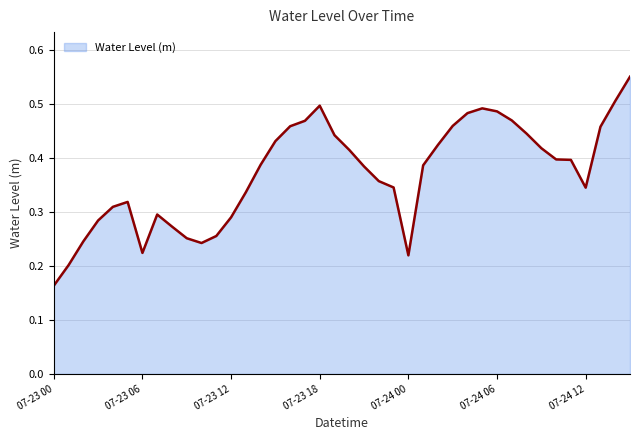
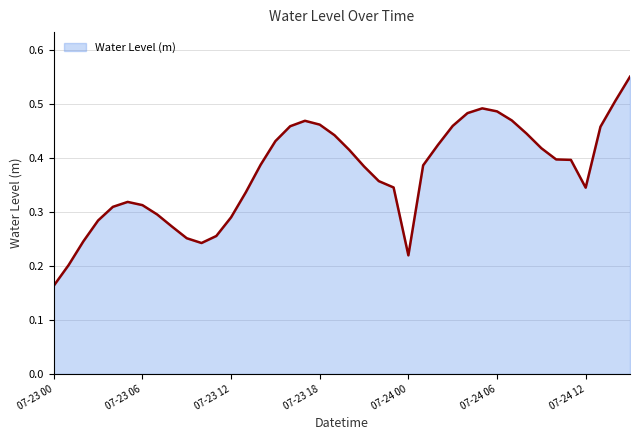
  {
    "07-23 00": 0.16,
-   "07-23 06": 0.22,
+   "07-23 06": 0.31,
    "07-23 12": 0.29,
-   "07-23 18": 0.50,
+   "07-23 18": 0.46,
    "07-24 00": 0.22,
    "07-24 06": 0.49,
    "07-24 12": 0.34
  }
